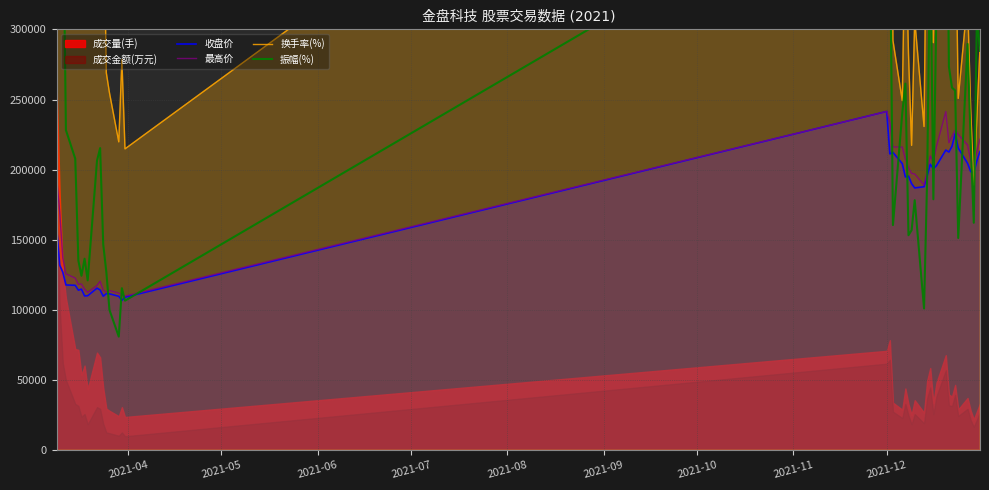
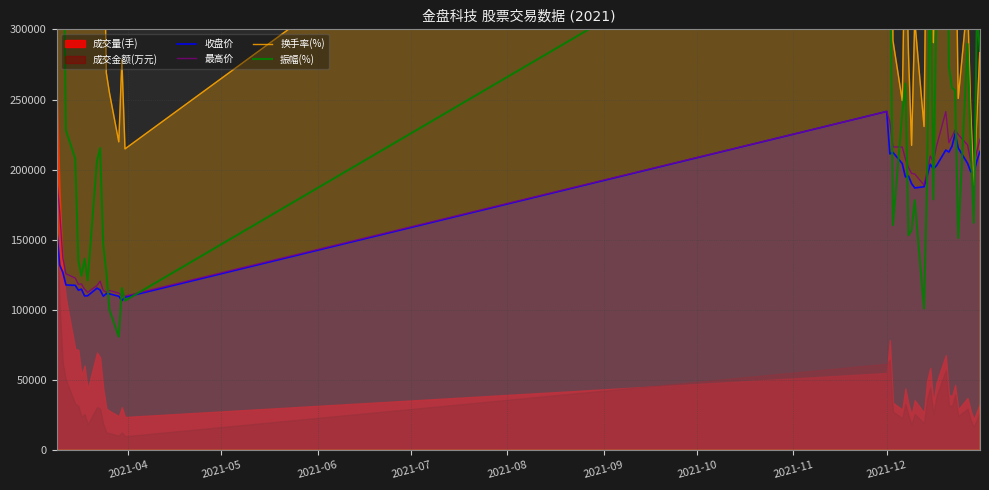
  {
    "成交量(手)": {
-     "2021-12": 71000
+     "2021-12": 55000
    },
    "成交金额(万元)": {
      "2021-12": 62000
    }
  }
